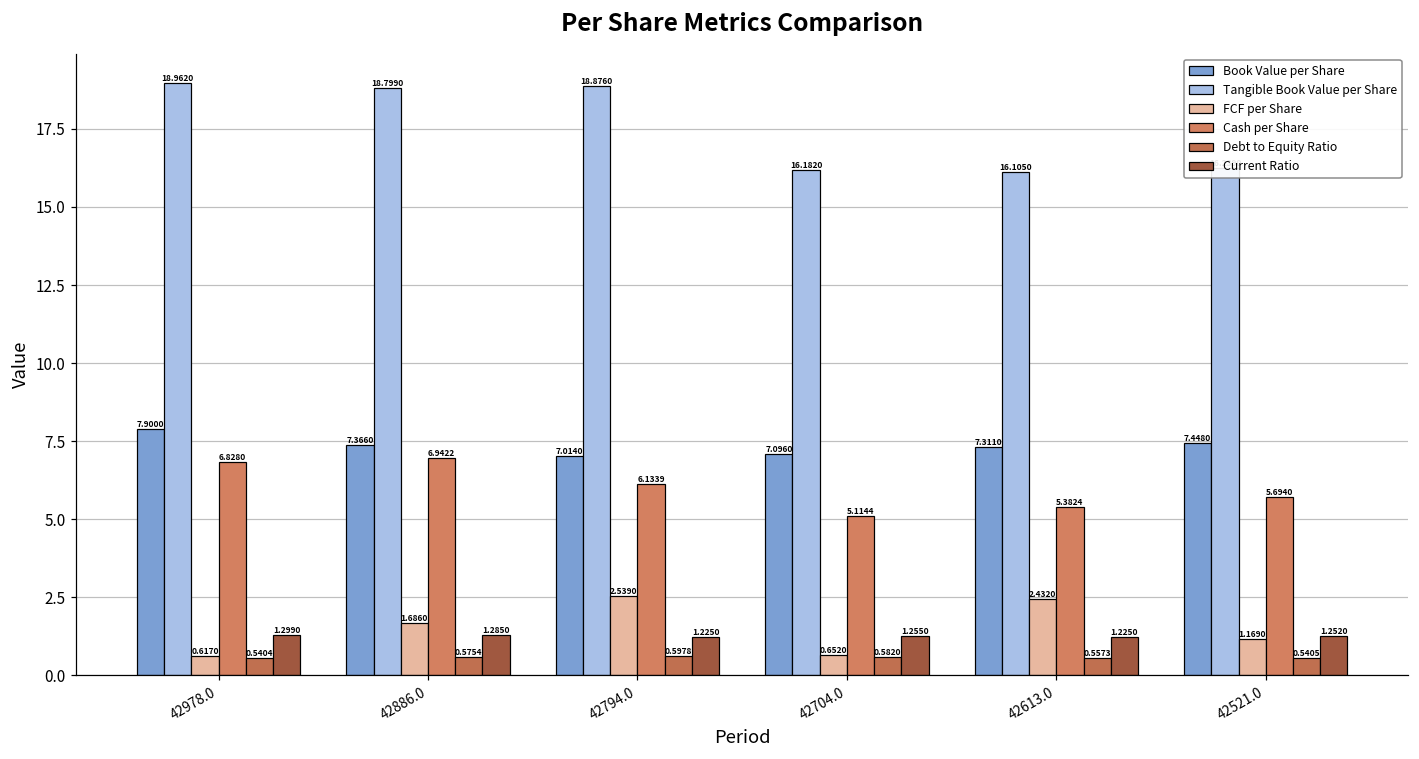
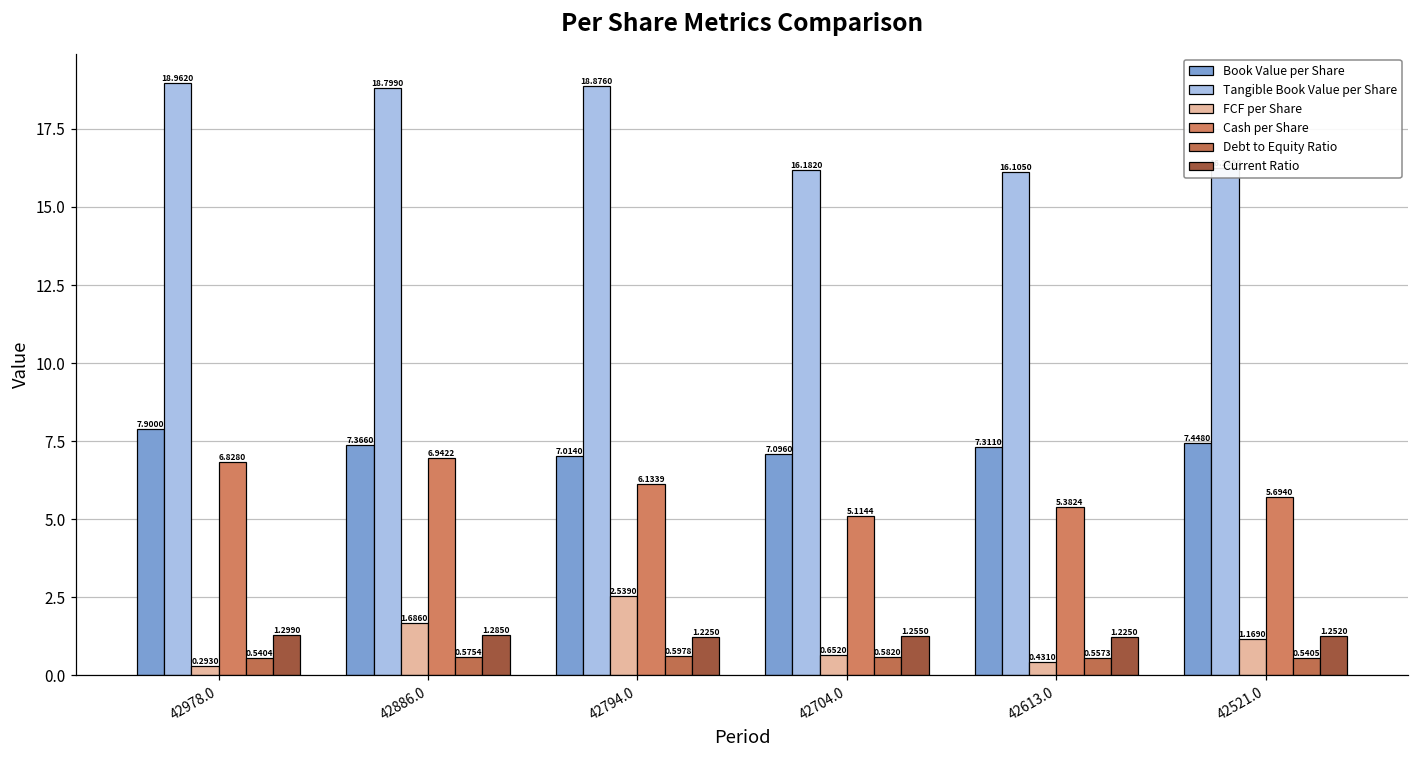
  {
    "FCF per Share": {
-     "42978.0": 0.6170,
+     "42978.0": 0.2930,
      "42886.0": 1.6860,
      "42794.0": 2.5390,
      "42704.0": 0.6520,
-     "42613.0": 2.4320,
+     "42613.0": 0.4310,
      "42521.0": 1.1690
    }
  }
